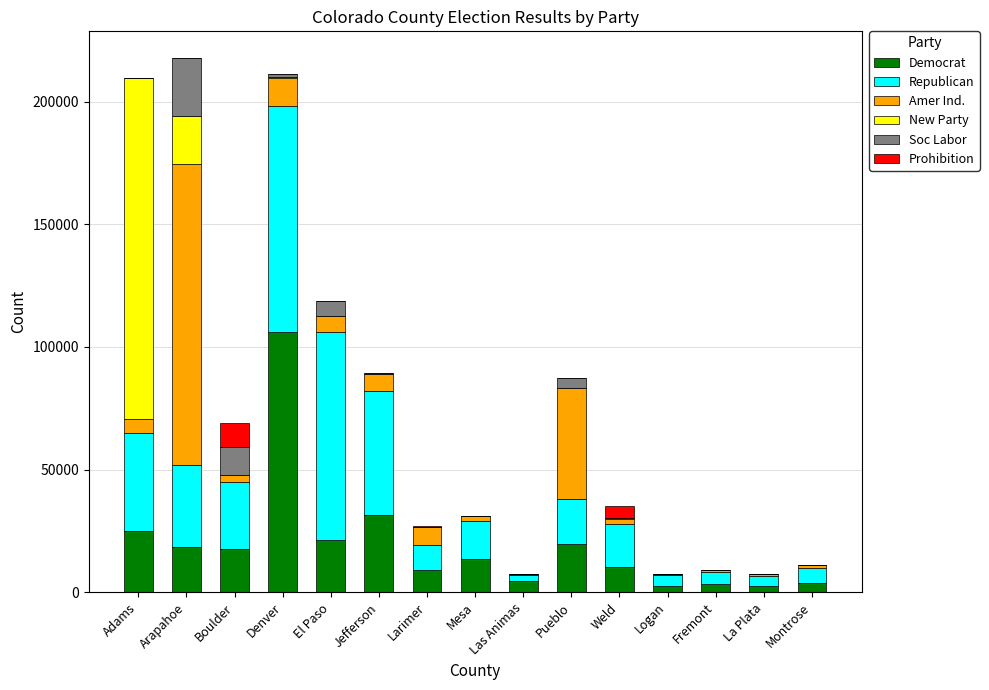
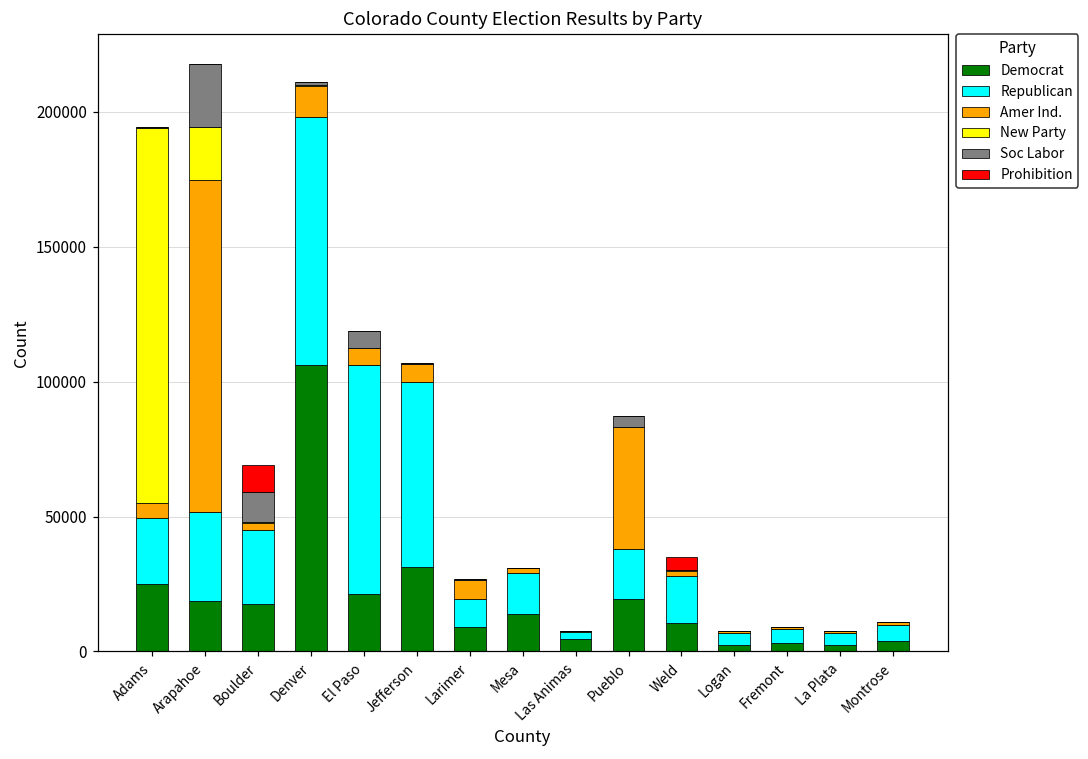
  {
    "Democrat": {
      "Adams": 25000,
      "Arapahoe": 19000,
      "Boulder": 17000,
      "Denver": 106000,
      "El Paso": 21000,
      "Jefferson": 31000,
      "Larimer": 9000,
      "Mesa": 14000,
      "Las Animas": 5000,
      "Pueblo": 20000,
      "Weld": 10000,
      "Logan": 3000,
      "Fremont": 3000,
      "La Plata": 3000,
      "Montrose": 4000
    },
    "Republican": {
-     "Adams": 40000,
+     "Adams": 24000,
      "Arapahoe": 33000,
      "Boulder": 28000,
      "Denver": 92000,
      "El Paso": 85000,
-     "Jefferson": 51000,
+     "Jefferson": 68000,
      "Larimer": 10000,
      "Mesa": 15000,
      "Las Animas": 2000,
      "Pueblo": 19000,
      "Weld": 17000,
      "Logan": 4000,
      "Fremont": 5000,
      "La Plata": 4000,
      "Montrose": 6000
    },
    "Amer Ind.": {
      "Adams": 6000,
      "Arapahoe": 123000,
      "Boulder": 2000,
      "Denver": 11000,
      "El Paso": 6000,
      "Jefferson": 7000,
      "Larimer": 7000,
      "Mesa": 2000,
      "Pueblo": 45000,
      "Weld": 2000,
      "Montrose": 1000
    },
    "New Party": {
      "Adams": 139000,
      "Arapahoe": 20000
    },
    "Soc Labor": {
      "Arapahoe": 23000,
      "Boulder": 11000,
      "Denver": 1000,
      "El Paso": 6000,
      "Pueblo": 4000,
      "Logan": 0
    },
    "Prohibition": {
      "Boulder": 10000,
      "Weld": 5000
    }
  }
